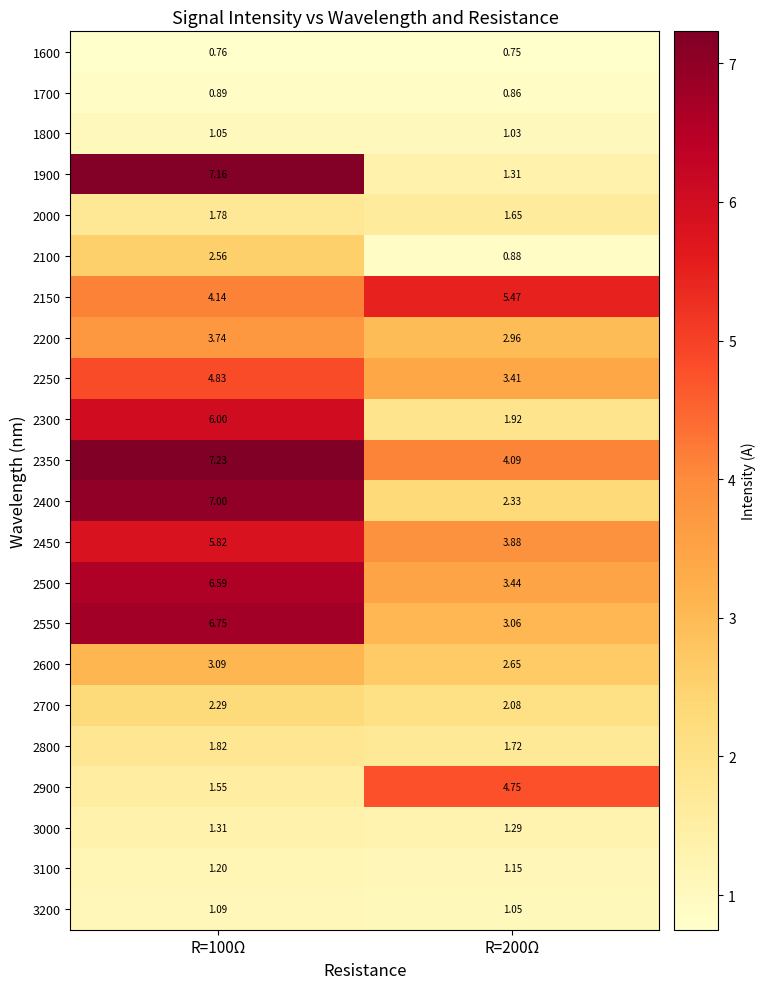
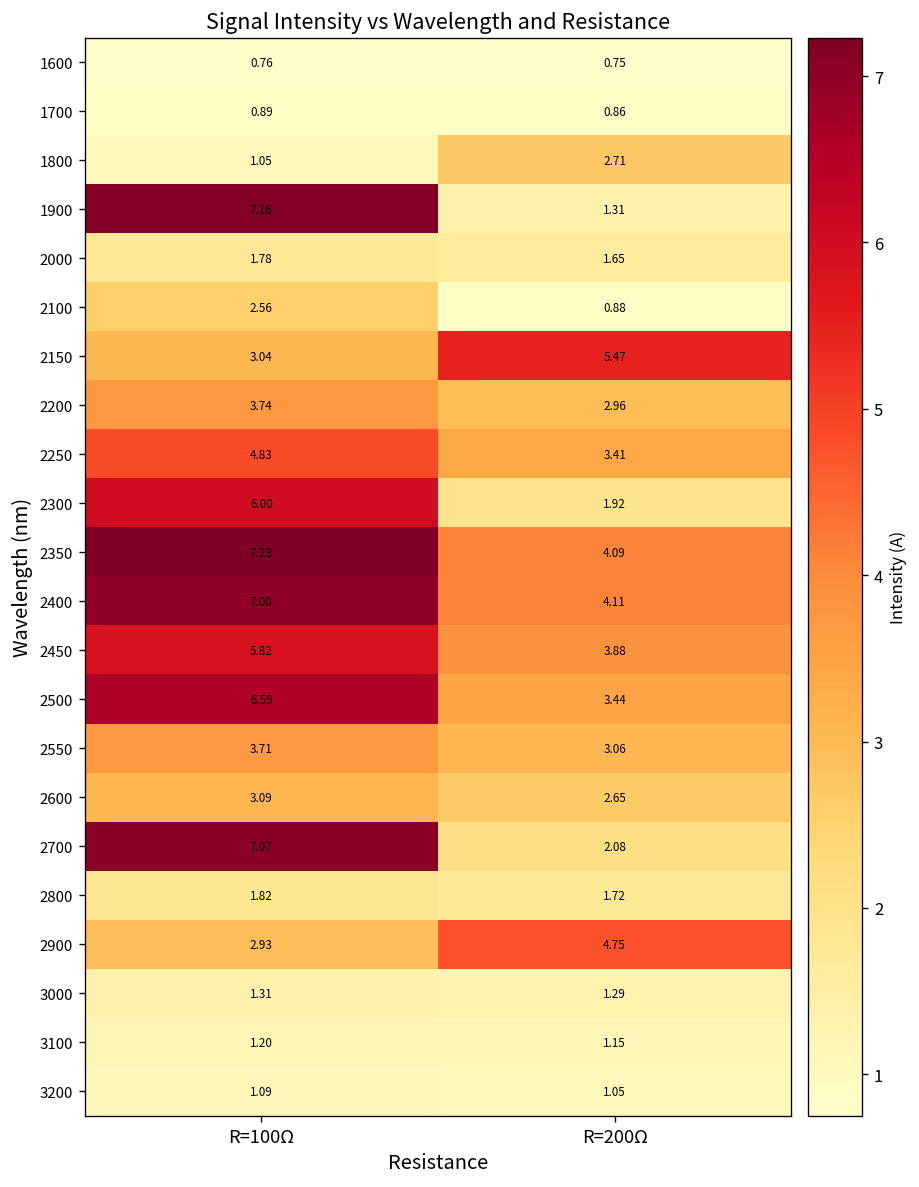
  {
    "1600": {
      "R=100Ω": 0.76,
      "R=200Ω": 0.75
    },
    "1700": {
      "R=100Ω": 0.89,
      "R=200Ω": 0.86
    },
    "1800": {
      "R=100Ω": 1.05,
-     "R=200Ω": 1.03
+     "R=200Ω": 2.71
    },
    "1900": {
      "R=100Ω": 7.16,
      "R=200Ω": 1.31
    },
    "2000": {
      "R=100Ω": 1.78,
      "R=200Ω": 1.65
    },
    "2100": {
      "R=100Ω": 2.56,
      "R=200Ω": 0.88
    },
    "2150": {
-     "R=100Ω": 4.14,
+     "R=100Ω": 3.04,
      "R=200Ω": 5.47
    },
    "2200": {
      "R=100Ω": 3.74,
      "R=200Ω": 2.96
    },
    "2250": {
      "R=100Ω": 4.83,
      "R=200Ω": 3.41
    },
    "2300": {
      "R=100Ω": 6.00,
      "R=200Ω": 1.92
    },
    "2350": {
      "R=100Ω": 7.23,
      "R=200Ω": 4.09
    },
    "2400": {
      "R=100Ω": 7.00,
-     "R=200Ω": 2.33
+     "R=200Ω": 4.11
    },
    "2450": {
      "R=100Ω": 5.82,
      "R=200Ω": 3.88
    },
    "2500": {
      "R=100Ω": 6.59,
      "R=200Ω": 3.44
    },
    "2550": {
-     "R=100Ω": 6.75,
+     "R=100Ω": 3.71,
      "R=200Ω": 3.06
    },
    "2600": {
      "R=100Ω": 3.09,
      "R=200Ω": 2.65
    },
    "2700": {
-     "R=100Ω": 2.29,
+     "R=100Ω": 7.07,
      "R=200Ω": 2.08
    },
    "2800": {
      "R=100Ω": 1.82,
      "R=200Ω": 1.72
    },
    "2900": {
-     "R=100Ω": 1.55,
+     "R=100Ω": 2.93,
      "R=200Ω": 4.75
    },
    "3000": {
      "R=100Ω": 1.31,
      "R=200Ω": 1.29
    },
    "3100": {
      "R=100Ω": 1.20,
      "R=200Ω": 1.15
    },
    "3200": {
      "R=100Ω": 1.09,
      "R=200Ω": 1.05
    }
  }
